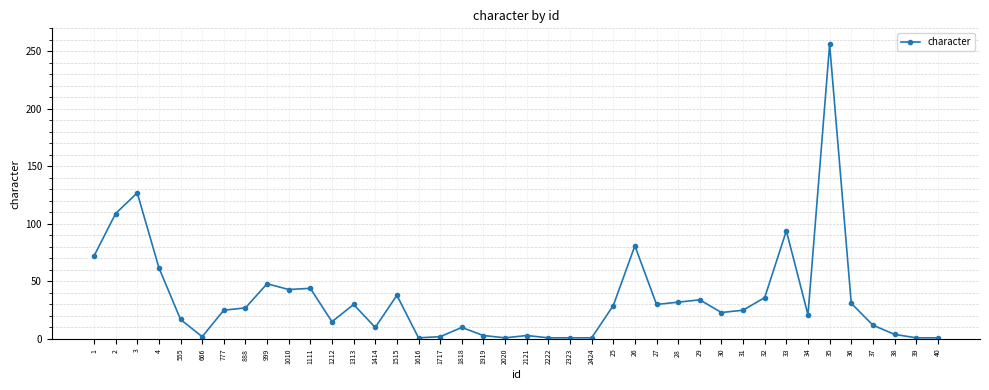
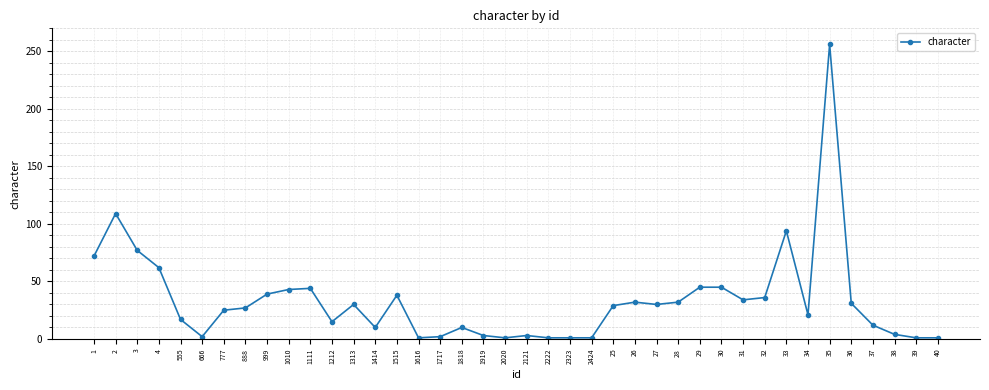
  {
    "1": 72,
    "2": 109,
-   "3": 127,
+   "3": 77,
    "4": 62,
    "555": 17,
    "666": 2,
    "777": 25,
    "888": 27,
-   "999": 48,
+   "999": 39,
    "1010": 43,
    "1111": 44,
    "1212": 15,
    "1313": 30,
    "1414": 10,
    "1515": 38,
    "1616": 1,
    "1717": 2,
    "1818": 10,
    "1919": 3,
    "2020": 1,
    "2121": 3,
    "2222": 1,
    "2323": 1,
    "2424": 1,
    "25": 29,
-   "26": 81,
+   "26": 32,
    "27": 30,
    "28": 32,
-   "29": 34,
-   "30": 23,
-   "31": 25,
+   "29": 45,
+   "30": 45,
+   "31": 34,
    "32": 36,
    "33": 94,
    "34": 21,
    "35": 256,
    "36": 31,
    "37": 12,
    "38": 4,
    "39": 1,
    "40": 1
  }
